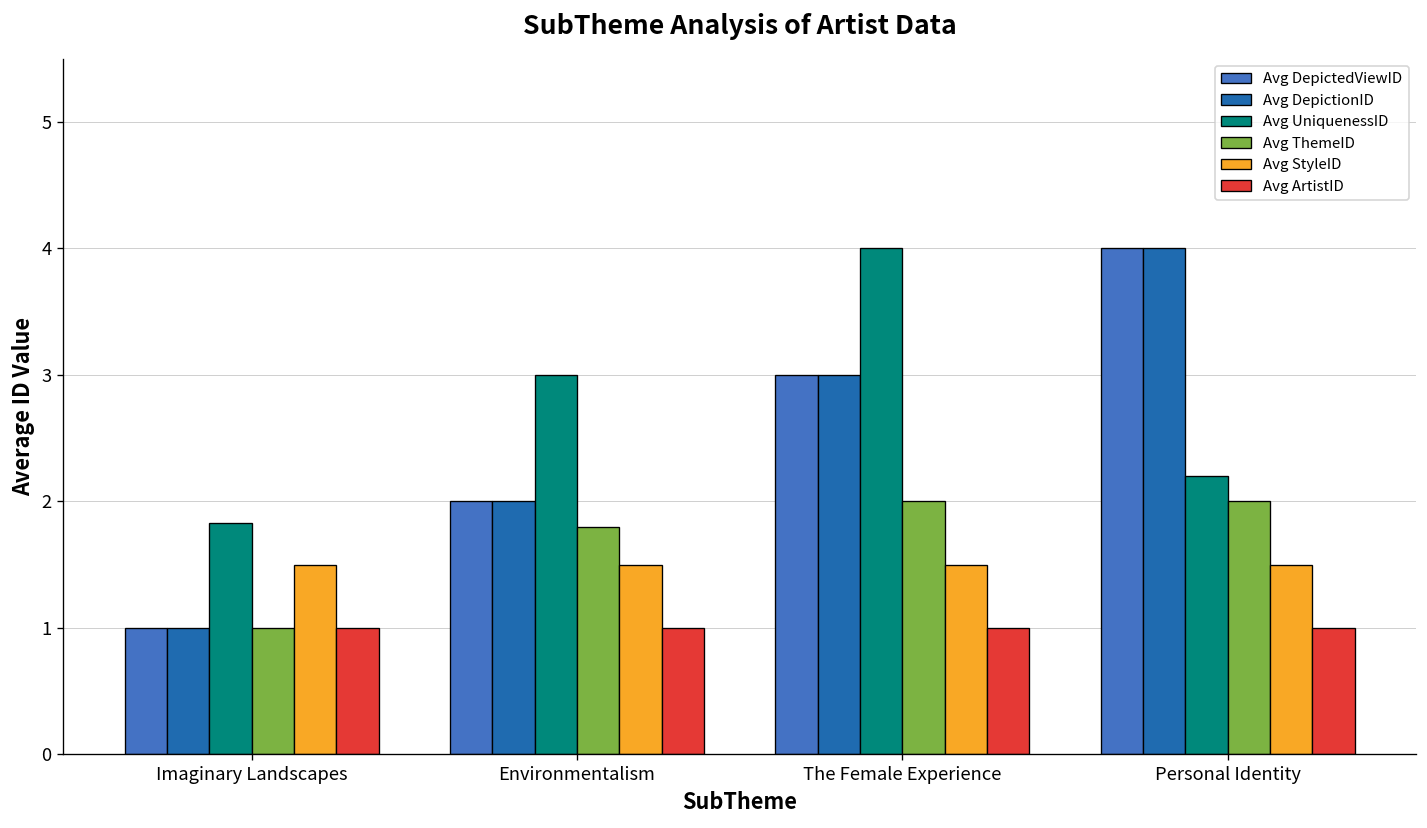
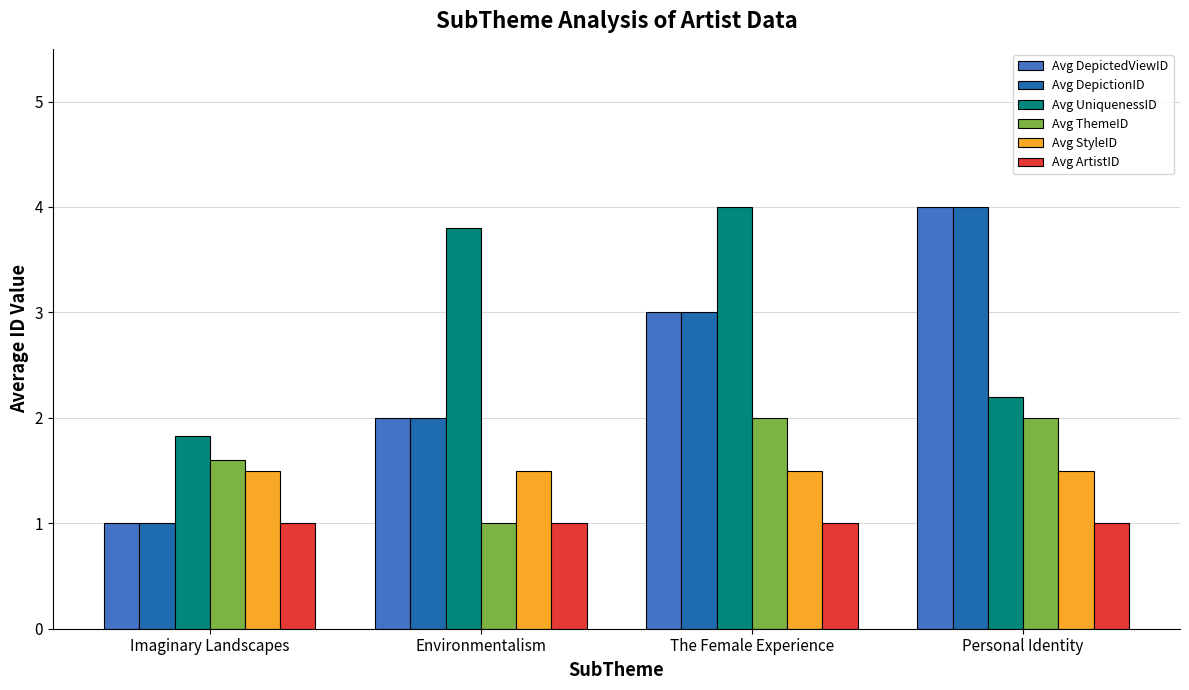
  {
    "Avg UniquenessID": {
      "Imaginary Landscapes": 1.83,
-     "Environmentalism": 3.0,
+     "Environmentalism": 3.8,
      "The Female Experience": 4.0,
      "Personal Identity": 2.2
    },
    "Avg ThemeID": {
-     "Imaginary Landscapes": 1.0,
-     "Environmentalism": 1.8,
+     "Imaginary Landscapes": 1.6,
+     "Environmentalism": 1.0,
      "The Female Experience": 2.0,
      "Personal Identity": 2.0
    },
    "Avg StyleID": {
      "Imaginary Landscapes": 1.5,
      "Environmentalism": 1.5,
      "The Female Experience": 1.5,
      "Personal Identity": 1.5
    },
    "Avg ArtistID": {
      "Imaginary Landscapes": 1.0,
      "Environmentalism": 1.0,
      "The Female Experience": 1.0,
      "Personal Identity": 1.0
    }
  }
